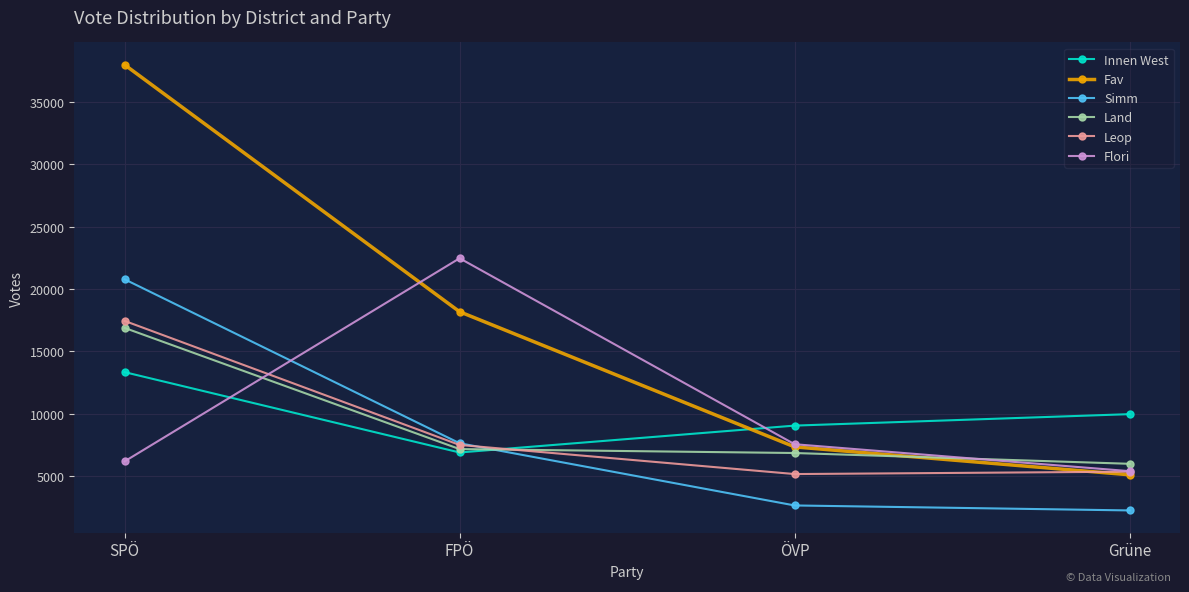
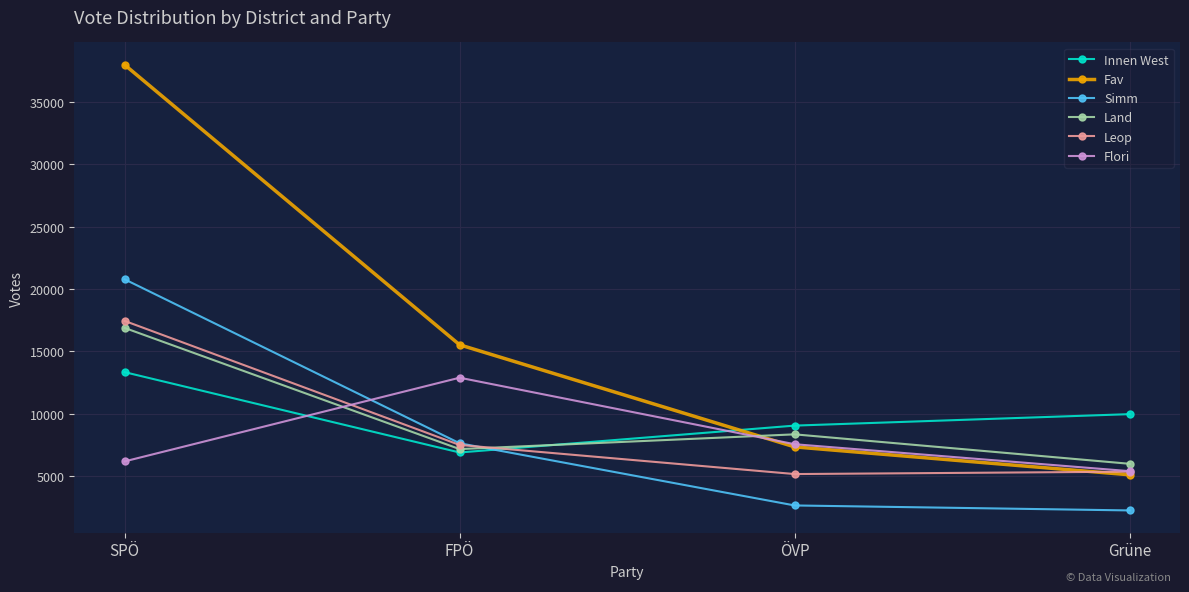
  {
    "Innen West": {
      "SPÖ": 13300,
      "FPÖ": 6900,
      "ÖVP": 9000,
      "Grüne": 10000
    },
    "Fav": {
      "SPÖ": 38000,
-     "FPÖ": 18200,
+     "FPÖ": 15500,
      "ÖVP": 7300,
      "Grüne": 5100
    },
    "Simm": {
      "SPÖ": 20800,
      "ÖVP": 2600,
      "Grüne": 2200
    },
    "Land": {
      "SPÖ": 16900,
      "FPÖ": 7200,
-     "ÖVP": 6800,
+     "ÖVP": 8300,
      "Grüne": 6000
    },
    "Leop": {
      "SPÖ": 17400,
      "ÖVP": 5100
    },
    "Flori": {
      "SPÖ": 6200,
-     "FPÖ": 22500,
+     "FPÖ": 12900,
      "ÖVP": 7500
    }
  }
